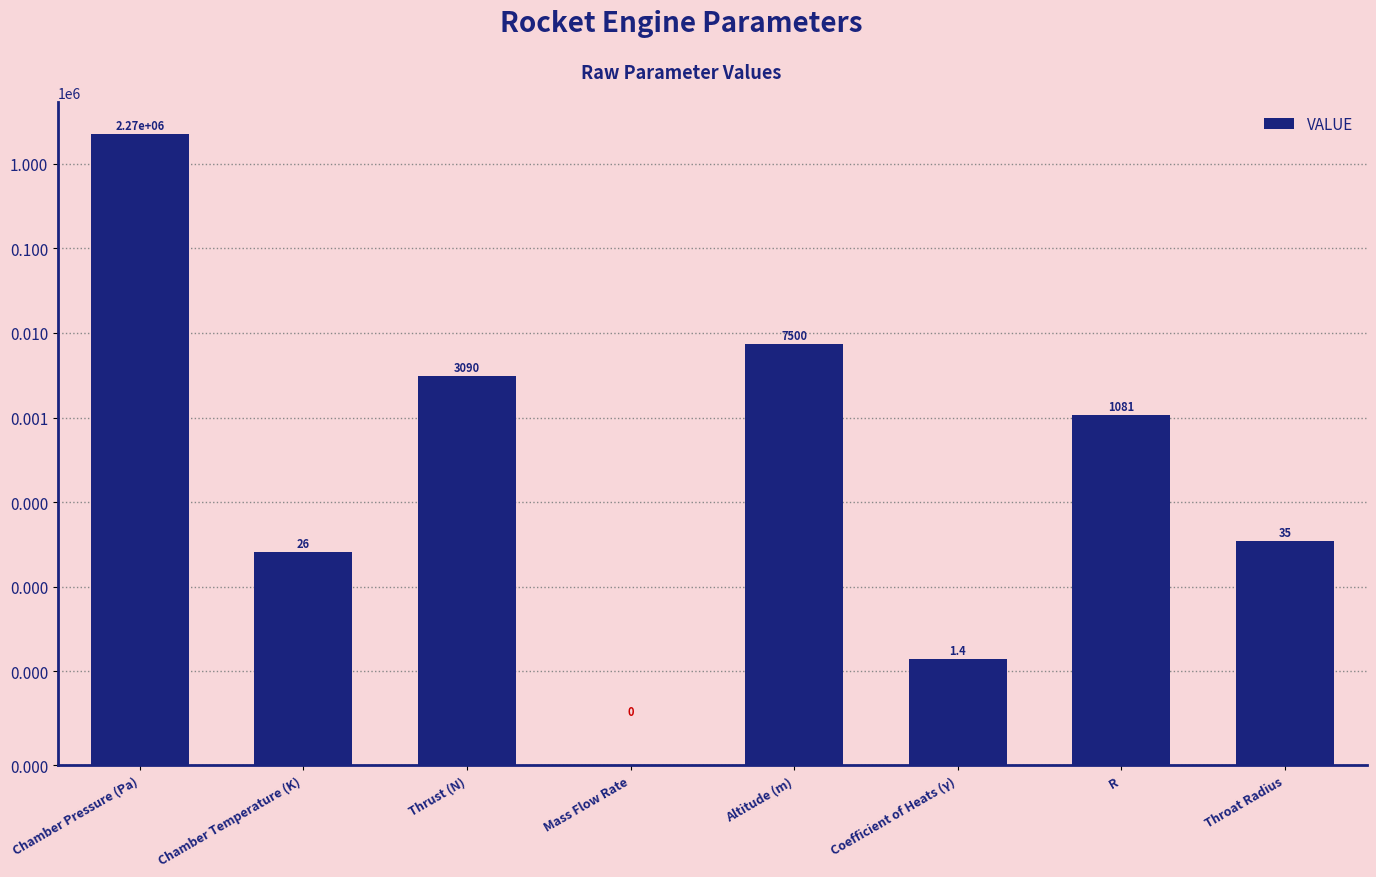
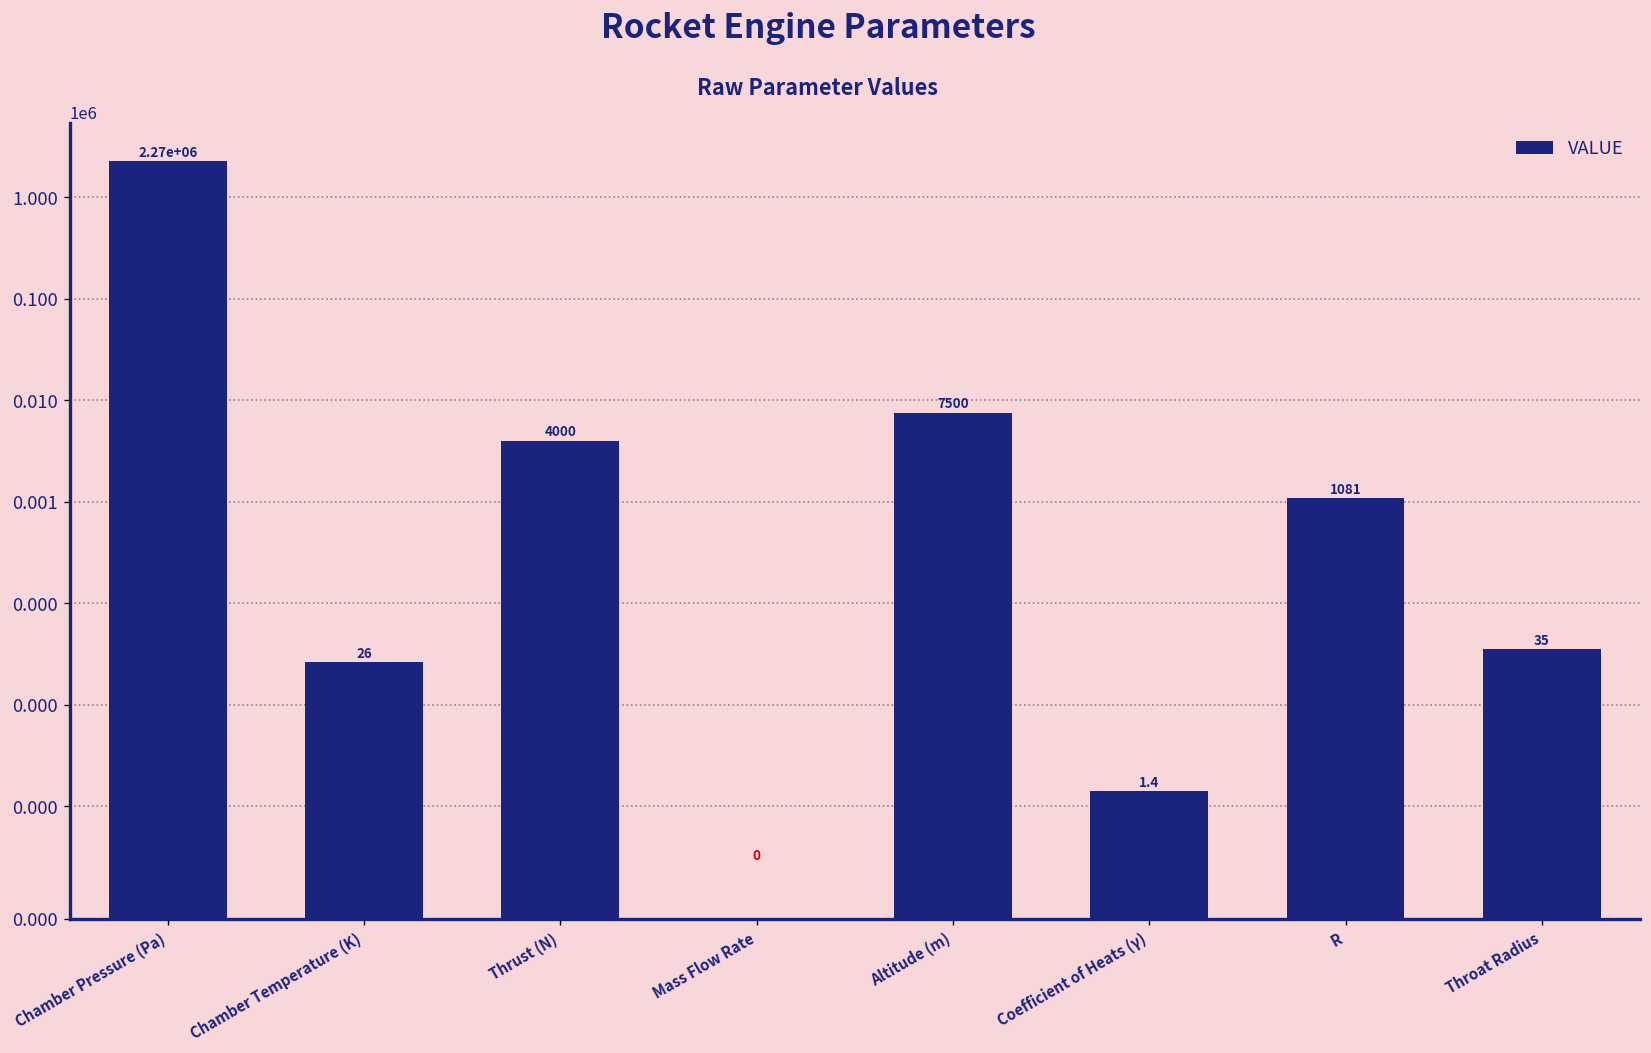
  {
    "Chamber Pressure (Pa)": "2.27e+06",
    "Chamber Temperature (K)": "26",
-   "Thrust (N)": "3090",
+   "Thrust (N)": "4000",
    "Altitude (m)": "7500",
    "Coefficient of Heats (γ)": "1.4",
    "R": "1081",
    "Throat Radius": "35"
  }
